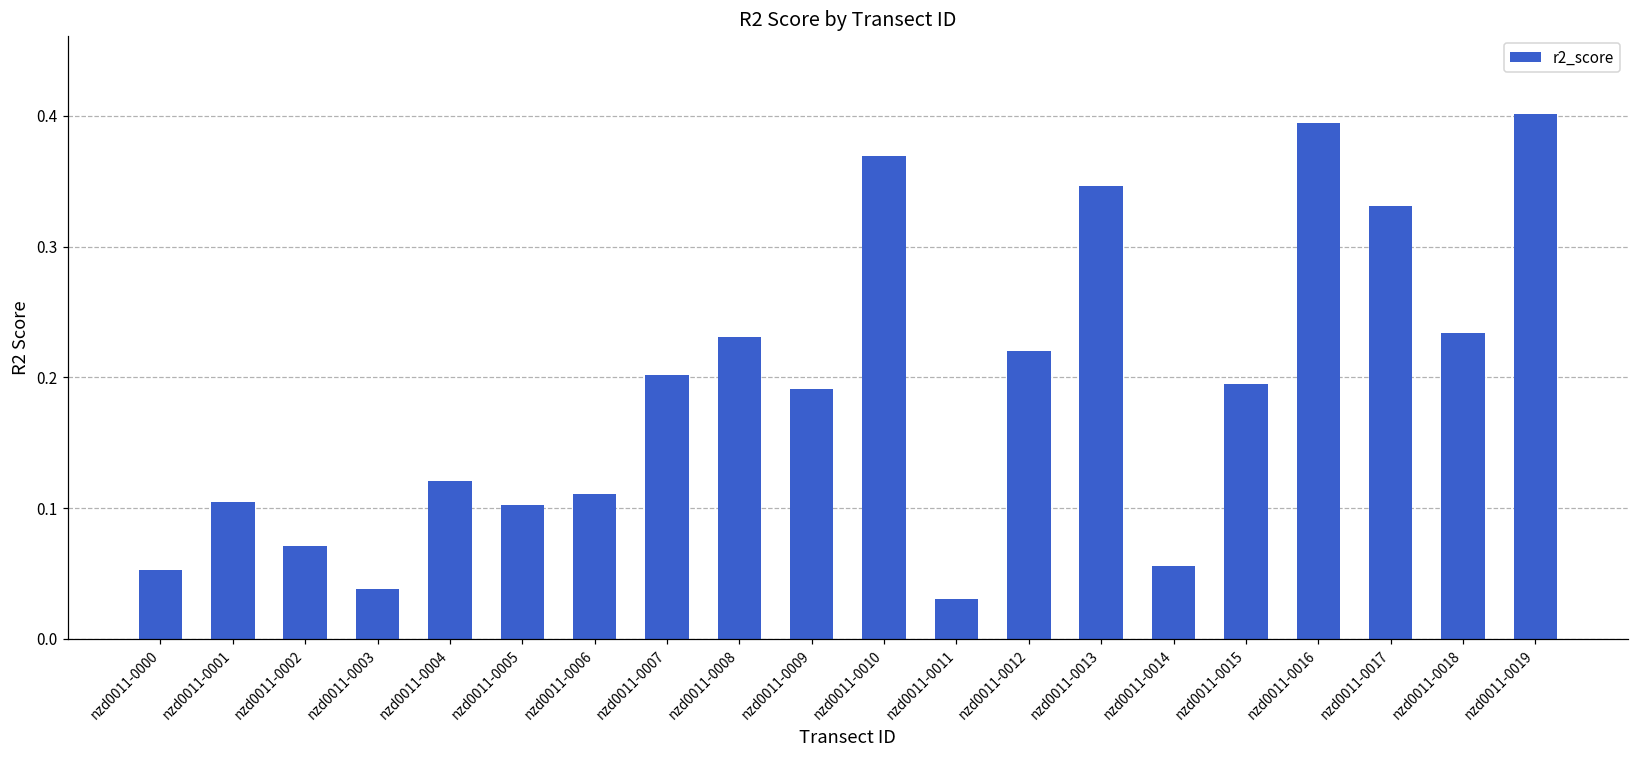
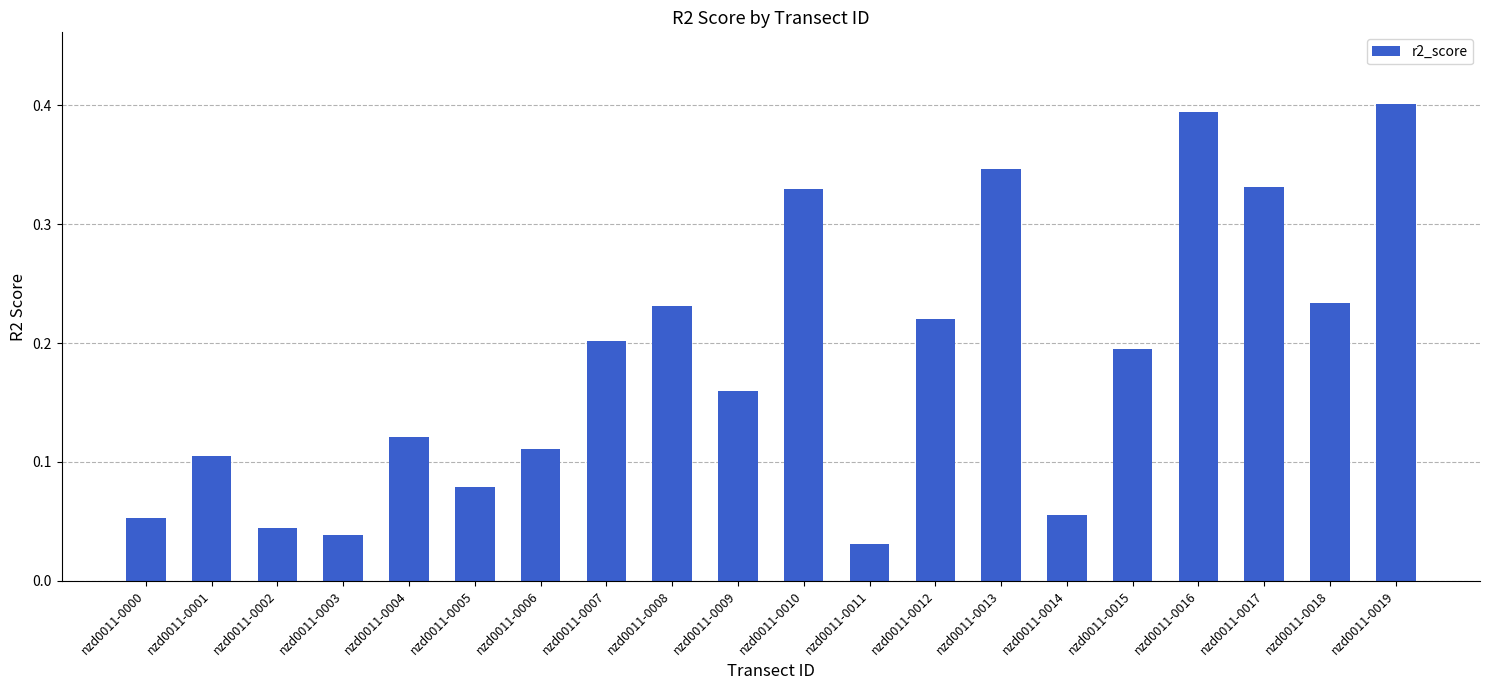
  {
    "nzd0011-0000": 0.053,
    "nzd0011-0001": 0.105,
-   "nzd0011-0002": 0.071,
+   "nzd0011-0002": 0.045,
    "nzd0011-0003": 0.038,
    "nzd0011-0004": 0.121,
-   "nzd0011-0005": 0.102,
+   "nzd0011-0005": 0.079,
    "nzd0011-0006": 0.111,
    "nzd0011-0007": 0.202,
    "nzd0011-0008": 0.231,
-   "nzd0011-0009": 0.191,
-   "nzd0011-0010": 0.369,
+   "nzd0011-0009": 0.160,
+   "nzd0011-0010": 0.330,
    "nzd0011-0011": 0.031,
    "nzd0011-0012": 0.220,
    "nzd0011-0013": 0.347,
    "nzd0011-0014": 0.055,
    "nzd0011-0015": 0.195,
    "nzd0011-0016": 0.395,
    "nzd0011-0017": 0.331,
    "nzd0011-0018": 0.234,
    "nzd0011-0019": 0.401
  }
